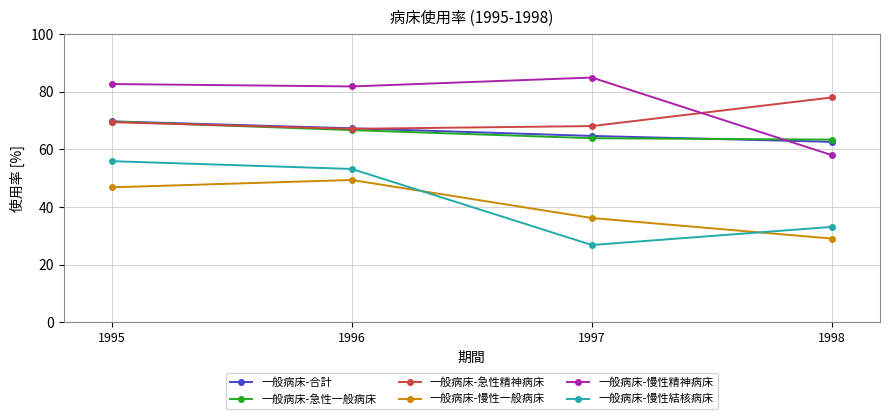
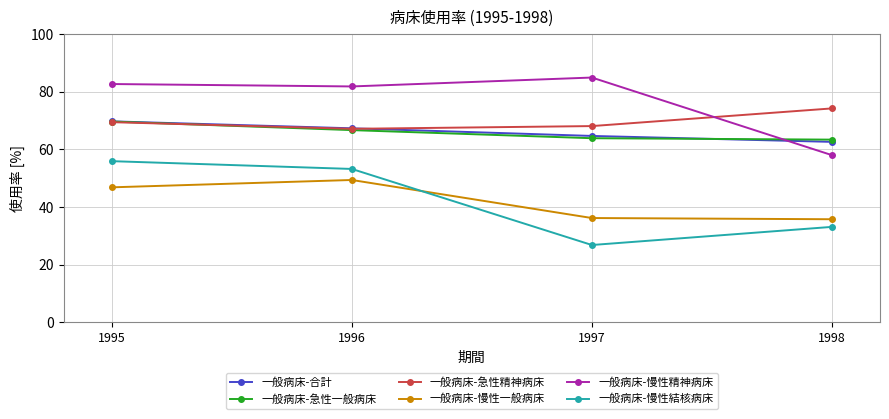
  {
    "一般病床-急性精神病床": {
      "1997": 68,
-     "1998": 78
+     "1998": 74
    },
    "一般病床-慢性一般病床": {
      "1995": 47,
      "1996": 49,
      "1997": 36,
-     "1998": 29
+     "1998": 36
    },
    "一般病床-慢性精神病床": {
      "1995": 83,
      "1996": 82,
      "1997": 85,
      "1998": 58
    },
    "一般病床-慢性結核病床": {
      "1995": 56,
      "1996": 53,
      "1997": 27,
      "1998": 33
    }
  }
